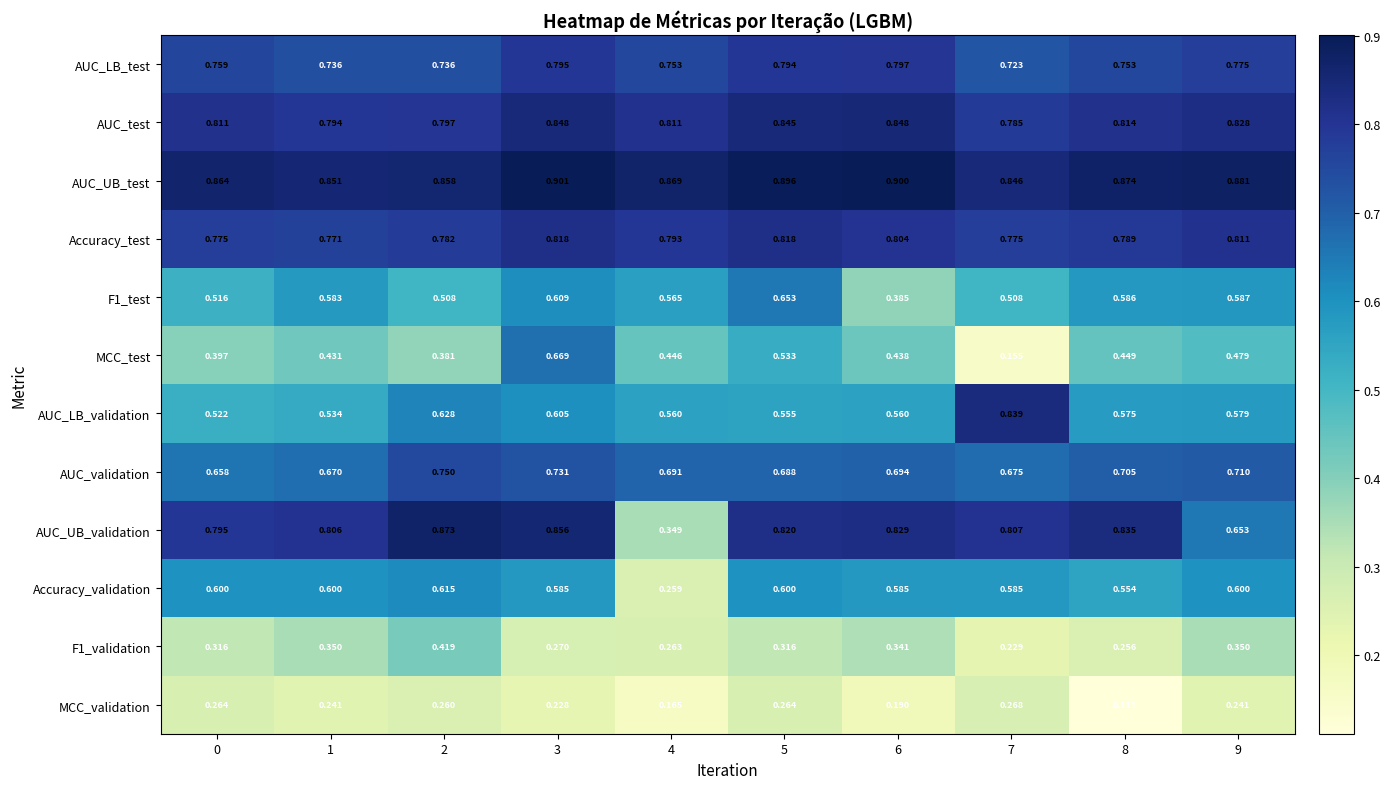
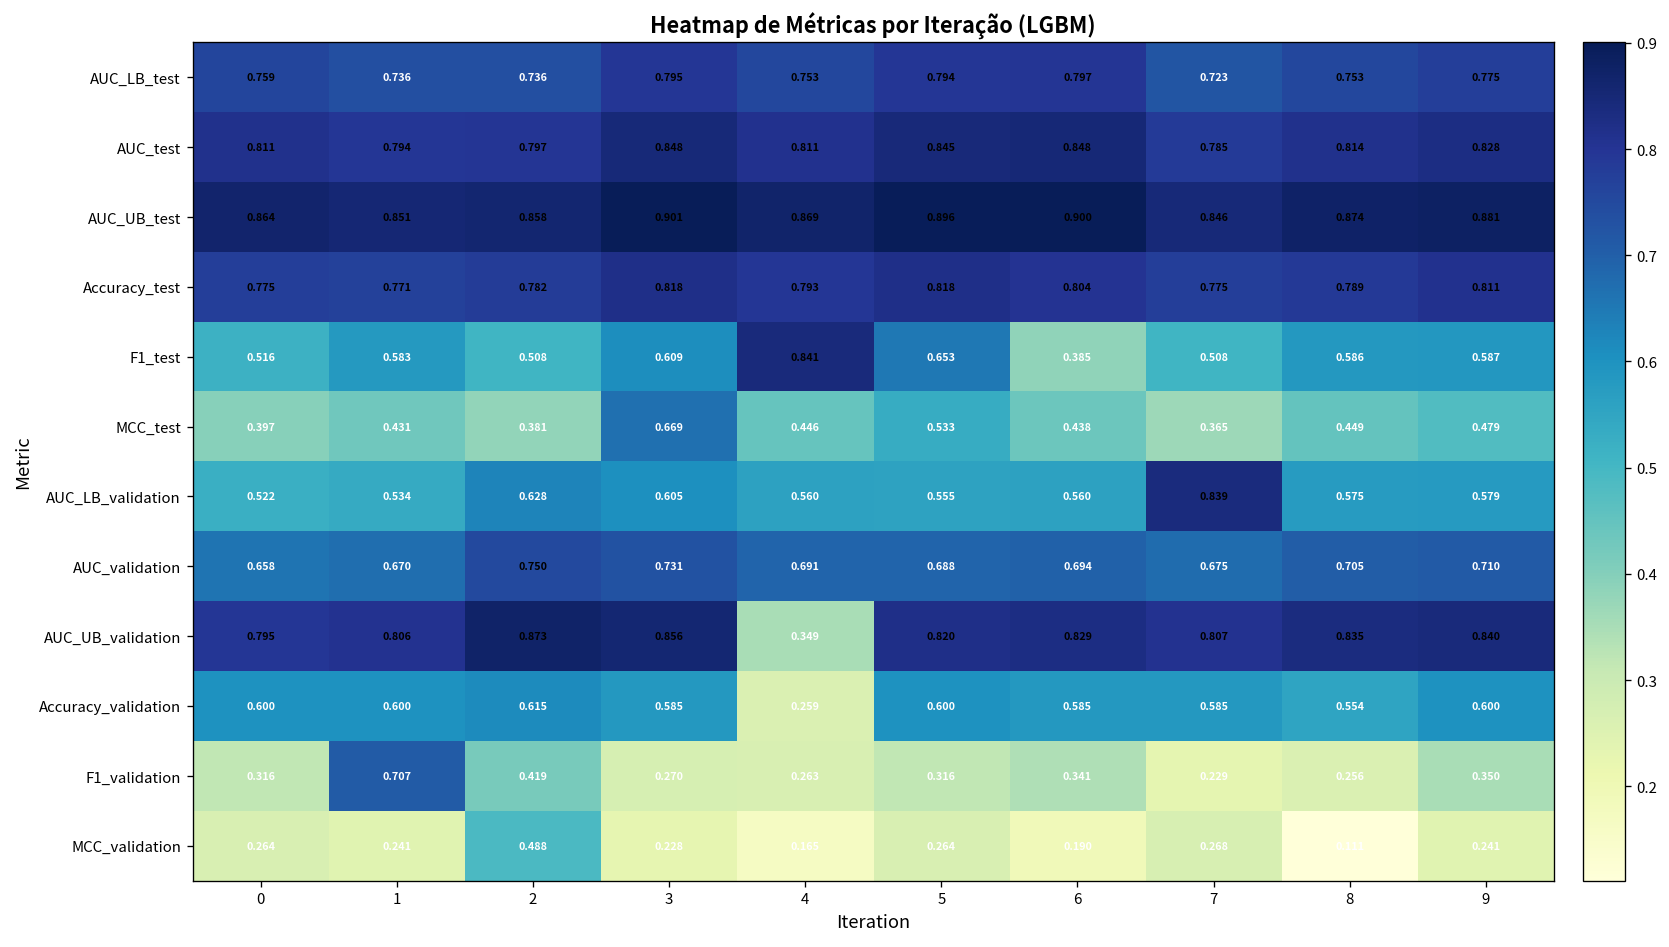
  {
    "AUC_LB_test": {
      "0": 0.759,
      "1": 0.736,
      "2": 0.736,
      "3": 0.795,
      "4": 0.753,
      "5": 0.794,
      "6": 0.797,
      "7": 0.723,
      "8": 0.753,
      "9": 0.775
    },
    "AUC_test": {
      "0": 0.811,
      "1": 0.794,
      "2": 0.797,
      "3": 0.848,
      "4": 0.811,
      "5": 0.845,
      "6": 0.848,
      "7": 0.785,
      "8": 0.814,
      "9": 0.828
    },
    "AUC_UB_test": {
      "0": 0.864,
      "1": 0.851,
      "2": 0.858,
      "3": 0.901,
      "4": 0.869,
      "5": 0.896,
      "6": 0.900,
      "7": 0.846,
      "8": 0.874,
      "9": 0.881
    },
    "Accuracy_test": {
      "0": 0.775,
      "1": 0.771,
      "2": 0.782,
      "3": 0.818,
      "4": 0.793,
      "5": 0.818,
      "6": 0.804,
      "7": 0.775,
      "8": 0.789,
      "9": 0.811
    },
    "F1_test": {
      "0": 0.516,
      "1": 0.583,
      "2": 0.508,
      "3": 0.609,
-     "4": 0.565,
+     "4": 0.841,
      "5": 0.653,
      "6": 0.385,
      "7": 0.508,
      "8": 0.586,
      "9": 0.587
    },
    "MCC_test": {
      "0": 0.397,
      "1": 0.431,
      "2": 0.381,
      "3": 0.669,
      "4": 0.446,
      "5": 0.533,
      "6": 0.438,
-     "7": 0.155,
+     "7": 0.365,
      "8": 0.449,
      "9": 0.479
    },
    "AUC_LB_validation": {
      "0": 0.522,
      "1": 0.534,
      "2": 0.628,
      "3": 0.605,
      "4": 0.560,
      "5": 0.555,
      "6": 0.560,
      "7": 0.839,
      "8": 0.575,
      "9": 0.579
    },
    "AUC_validation": {
      "0": 0.658,
      "1": 0.670,
      "2": 0.750,
      "3": 0.731,
      "4": 0.691,
      "5": 0.688,
      "6": 0.694,
      "7": 0.675,
      "8": 0.705,
      "9": 0.710
    },
    "AUC_UB_validation": {
      "0": 0.795,
      "1": 0.806,
      "2": 0.873,
      "3": 0.856,
      "4": 0.349,
      "5": 0.820,
      "6": 0.829,
      "7": 0.807,
      "8": 0.835,
-     "9": 0.653
+     "9": 0.840
    },
    "Accuracy_validation": {
      "0": 0.600,
      "1": 0.600,
      "2": 0.615,
      "3": 0.585,
      "4": 0.259,
      "5": 0.600,
      "6": 0.585,
      "7": 0.585,
      "8": 0.554,
      "9": 0.600
    },
    "F1_validation": {
      "0": 0.316,
-     "1": 0.350,
+     "1": 0.707,
      "2": 0.419,
      "3": 0.270,
      "4": 0.263,
      "5": 0.316,
      "6": 0.341,
      "7": 0.229,
      "8": 0.256,
      "9": 0.350
    },
    "MCC_validation": {
      "0": 0.264,
      "1": 0.241,
-     "2": 0.260,
+     "2": 0.488,
      "3": 0.228,
      "4": 0.165,
      "5": 0.264,
      "6": 0.190,
      "7": 0.268,
      "9": 0.241
    }
  }
